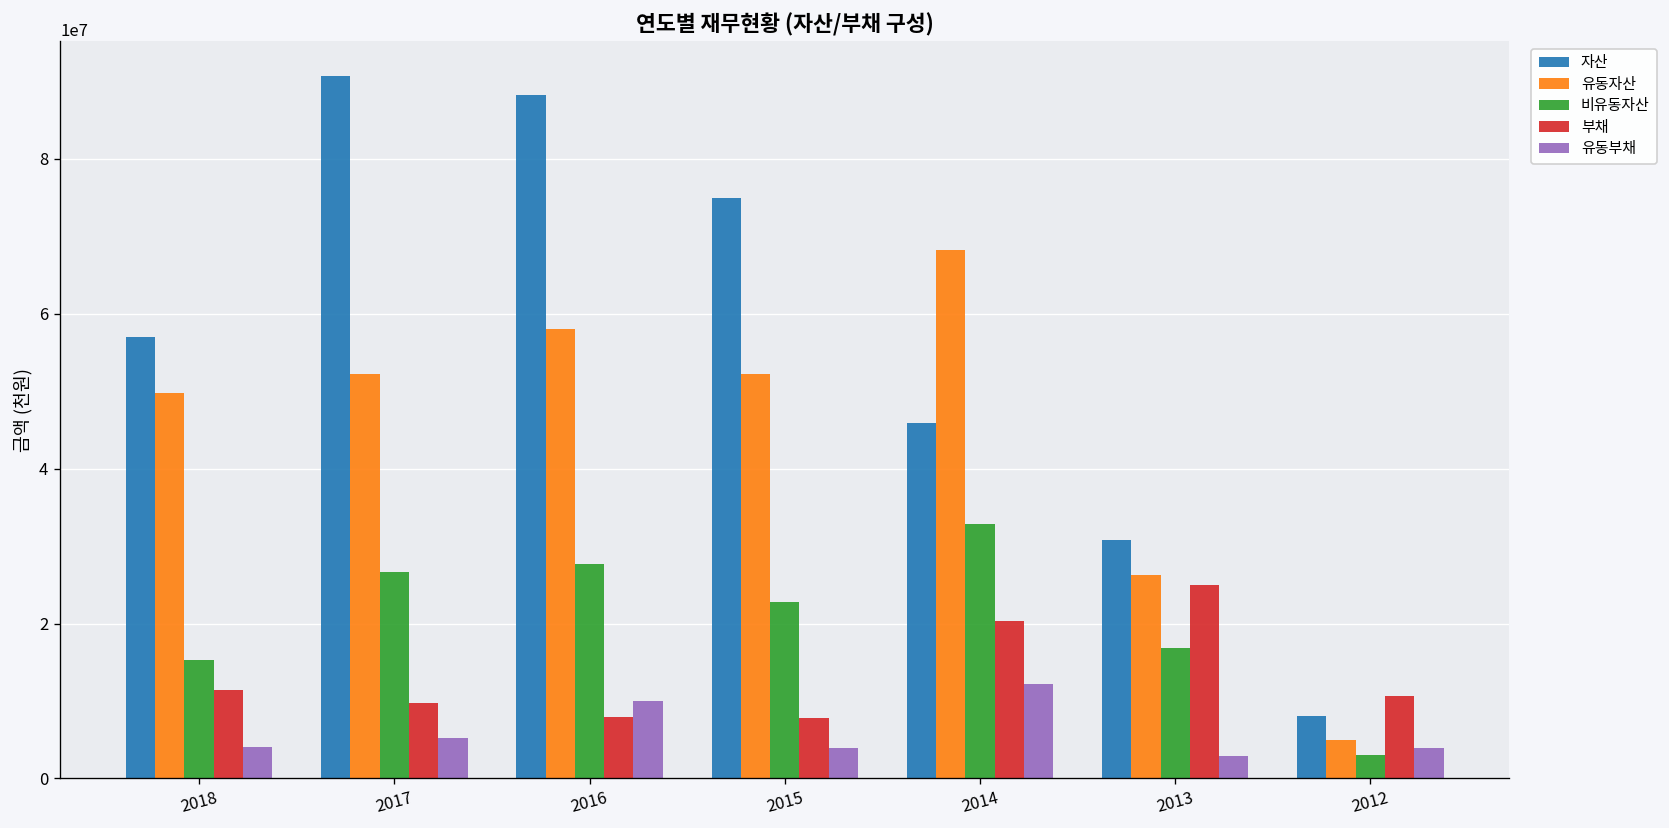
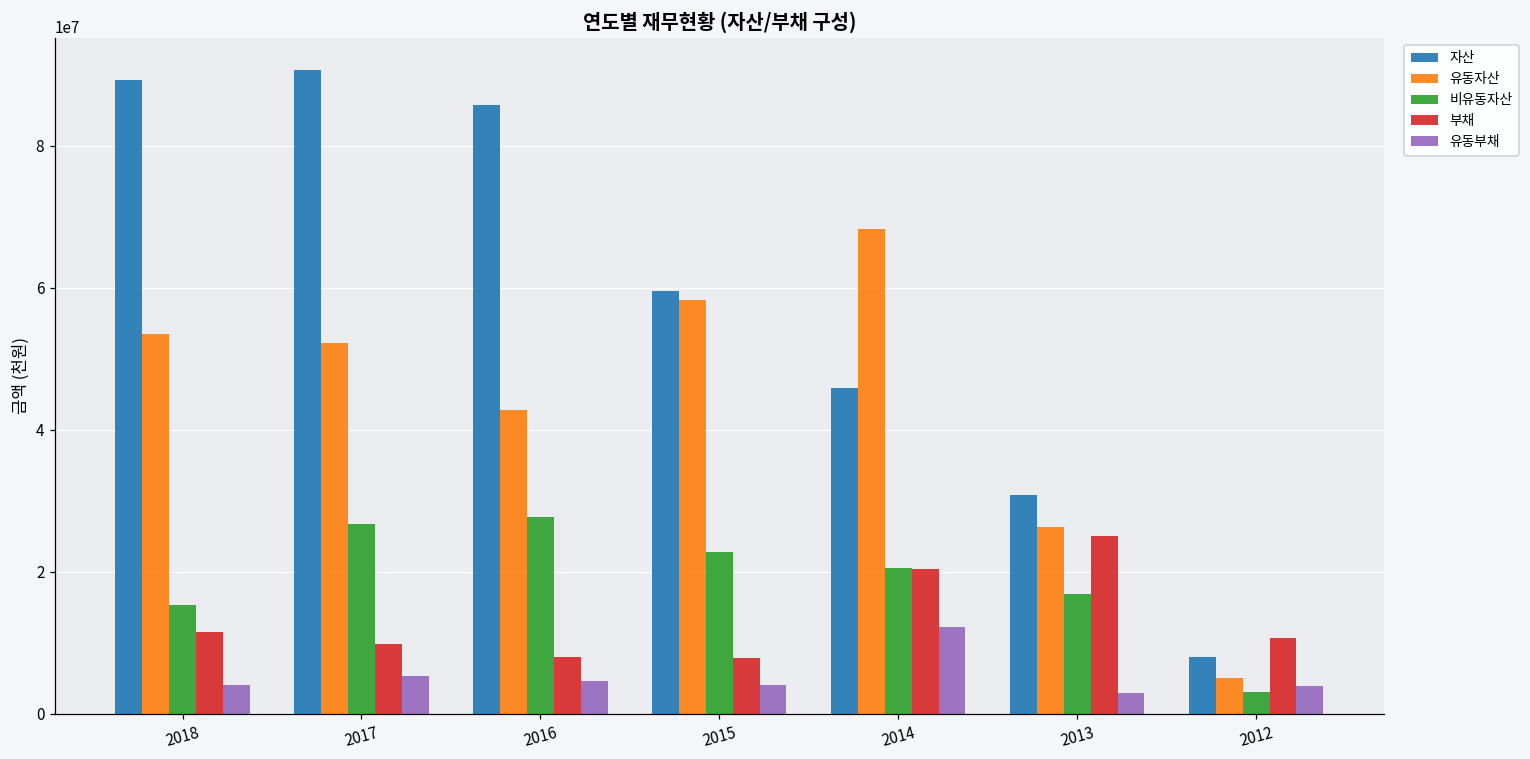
  {
    "자산": {
-     "2018": 57000000,
+     "2018": 89000000,
      "2017": 91000000,
-     "2016": 88000000,
-     "2015": 75000000,
+     "2016": 86000000,
+     "2015": 60000000,
      "2014": 46000000,
      "2013": 31000000,
      "2012": 8000000
    },
    "유동자산": {
-     "2018": 50000000,
+     "2018": 54000000,
      "2017": 52000000,
-     "2016": 58000000,
-     "2015": 52000000,
+     "2016": 43000000,
+     "2015": 58000000,
      "2014": 68000000,
      "2013": 26000000,
      "2012": 5000000
    },
    "비유동자산": {
      "2018": 15000000,
      "2017": 27000000,
      "2016": 28000000,
      "2015": 23000000,
-     "2014": 33000000,
+     "2014": 21000000,
      "2013": 17000000,
      "2012": 3000000
    },
    "부채": {
      "2018": 11000000,
      "2017": 10000000,
      "2016": 8000000,
      "2015": 8000000,
      "2014": 20000000,
      "2013": 25000000,
      "2012": 11000000
    },
    "유동부채": {
      "2018": 4000000,
      "2017": 5000000,
-     "2016": 10000000,
+     "2016": 5000000,
      "2015": 4000000,
      "2014": 12000000,
      "2013": 3000000,
      "2012": 4000000
    }
  }
